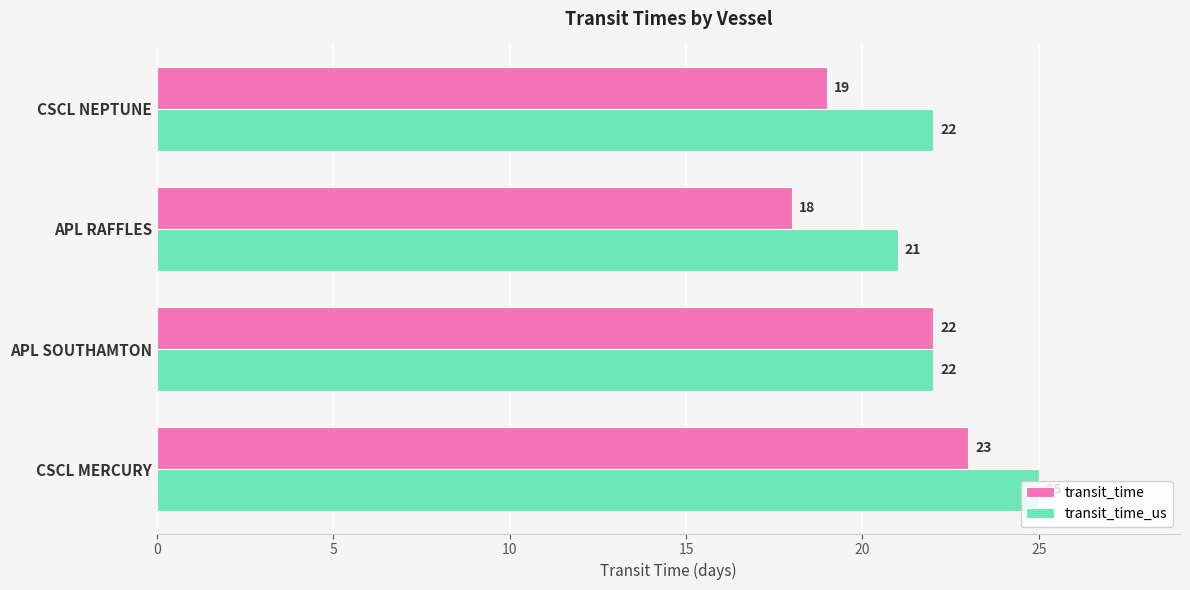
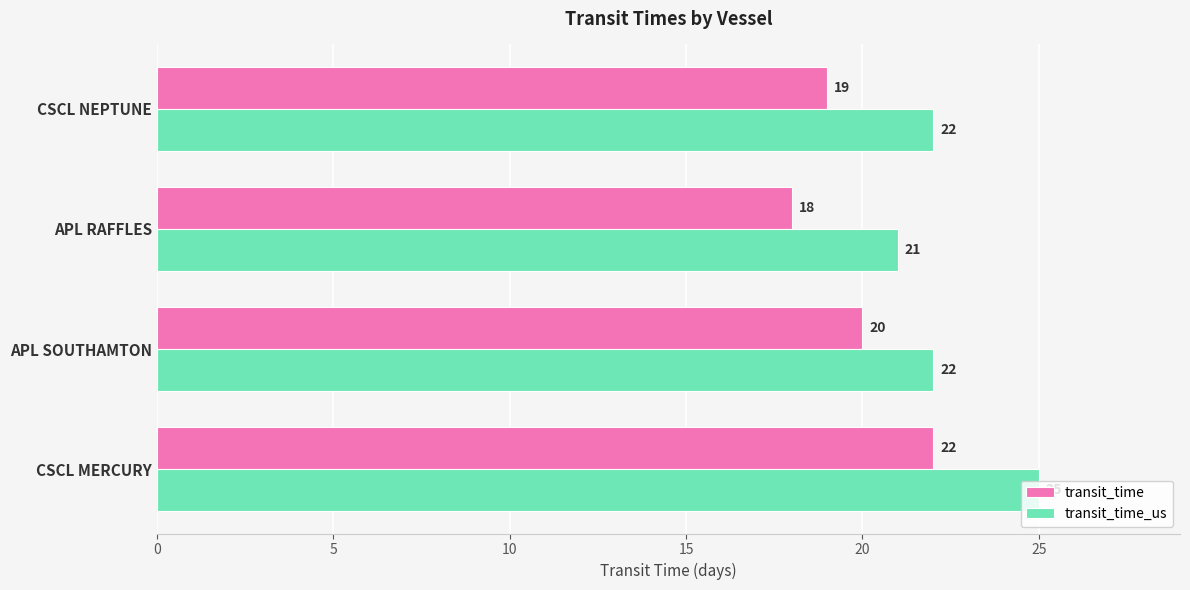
  {
    "transit_time": {
      "CSCL NEPTUNE": 19,
      "APL RAFFLES": 18,
-     "APL SOUTHAMTON": 22,
-     "CSCL MERCURY": 23
+     "APL SOUTHAMTON": 20,
+     "CSCL MERCURY": 22
    },
    "transit_time_us": {
      "CSCL NEPTUNE": 22,
      "APL RAFFLES": 21,
      "APL SOUTHAMTON": 22
    }
  }
